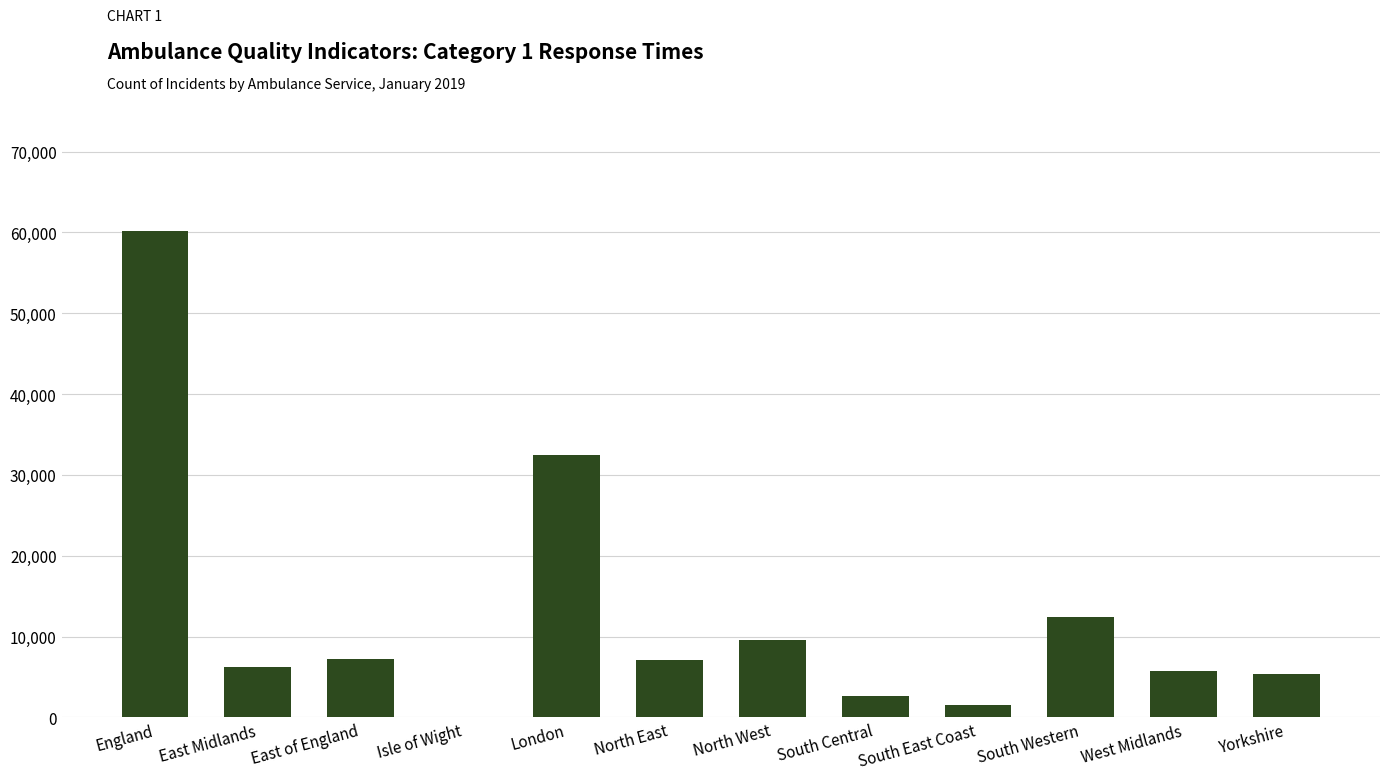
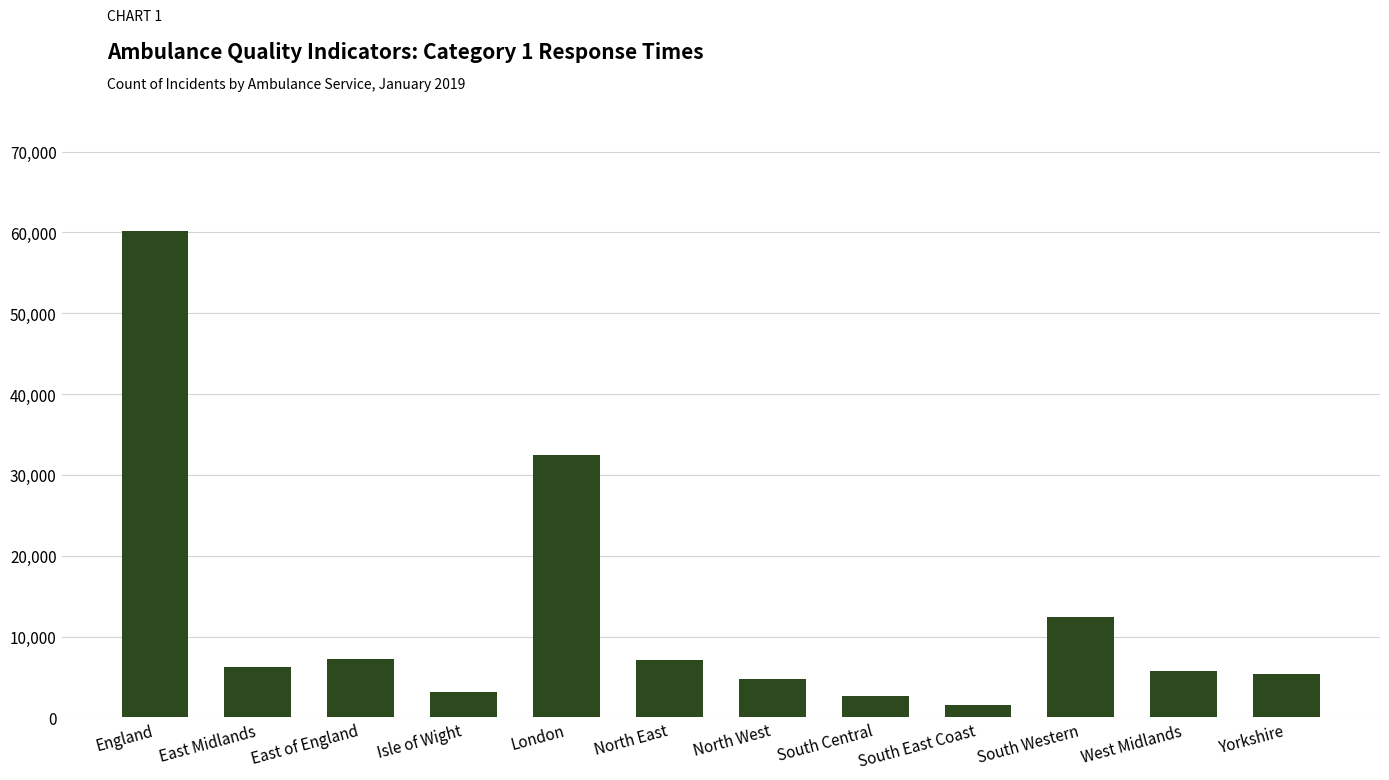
  {
    "England": "60,000",
    "East Midlands": "6,000",
    "East of England": "7,000",
-   "Isle of Wight": "0",
+   "Isle of Wight": "3,000",
    "London": "32,000",
    "North East": "7,000",
-   "North West": "10,000",
+   "North West": "5,000",
    "South Central": "3,000",
    "South East Coast": "2,000",
    "South Western": "12,000",
    "West Midlands": "6,000",
    "Yorkshire": "5,000"
  }
